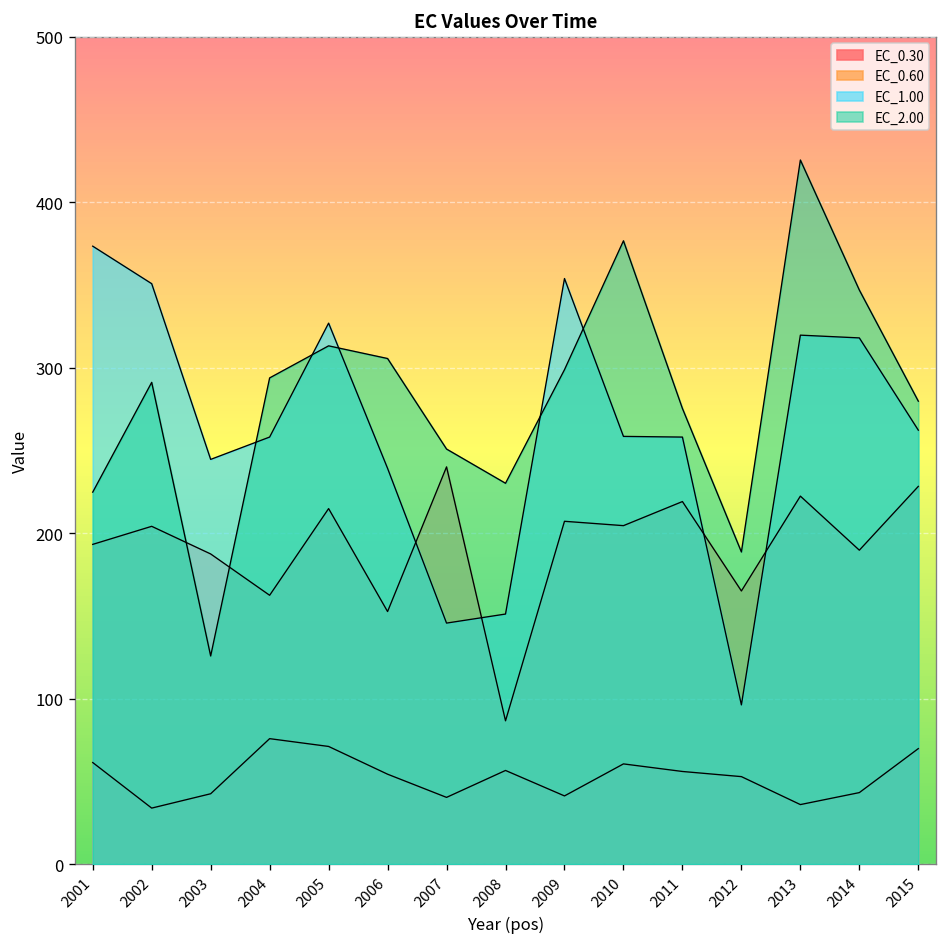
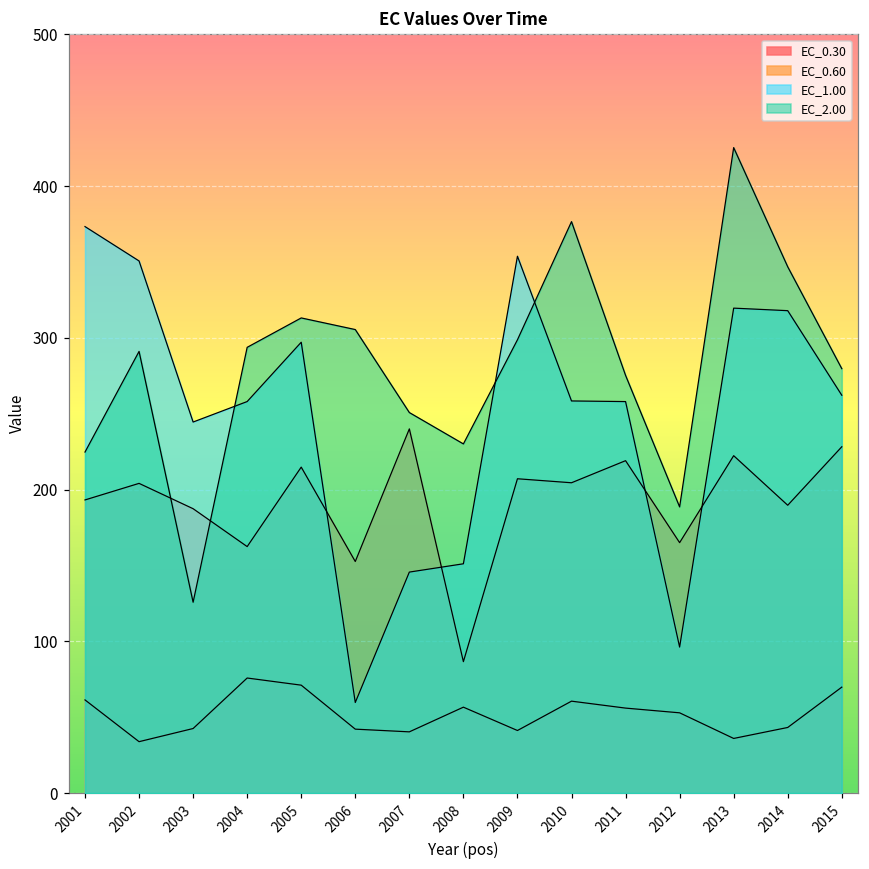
  {
    "EC_0.30": {
      "2001": 61,
      "2002": 34,
      "2003": 43,
      "2004": 76,
      "2005": 71,
-     "2006": 54,
+     "2006": 42,
      "2007": 40,
      "2008": 57,
      "2009": 41,
      "2010": 61,
      "2011": 56,
      "2012": 53,
      "2013": 36,
      "2014": 43,
      "2015": 70
    },
    "EC_0.60": {
      "2001": 193,
      "2002": 204,
      "2003": 187,
      "2004": 162,
      "2005": 215,
      "2006": 153,
      "2007": 240,
      "2008": 87,
      "2009": 207,
      "2010": 205,
      "2011": 219,
      "2012": 165,
      "2013": 222,
      "2014": 190,
      "2015": 228
    },
    "EC_1.00": {
      "2001": 373,
      "2002": 351,
      "2003": 245,
      "2004": 258,
-     "2005": 327,
-     "2006": 239,
+     "2005": 297,
+     "2006": 60,
      "2007": 146,
      "2008": 151,
      "2009": 354,
      "2010": 258,
      "2011": 258,
      "2012": 96,
      "2013": 320,
      "2014": 318,
      "2015": 262
    },
    "EC_2.00": {
      "2001": 225,
      "2002": 291,
      "2003": 126,
      "2004": 294,
      "2005": 313,
      "2006": 306,
      "2007": 251,
      "2008": 230,
      "2009": 299,
      "2010": 377,
      "2011": 275,
      "2012": 189,
      "2013": 425,
      "2014": 347,
      "2015": 280
    }
  }
